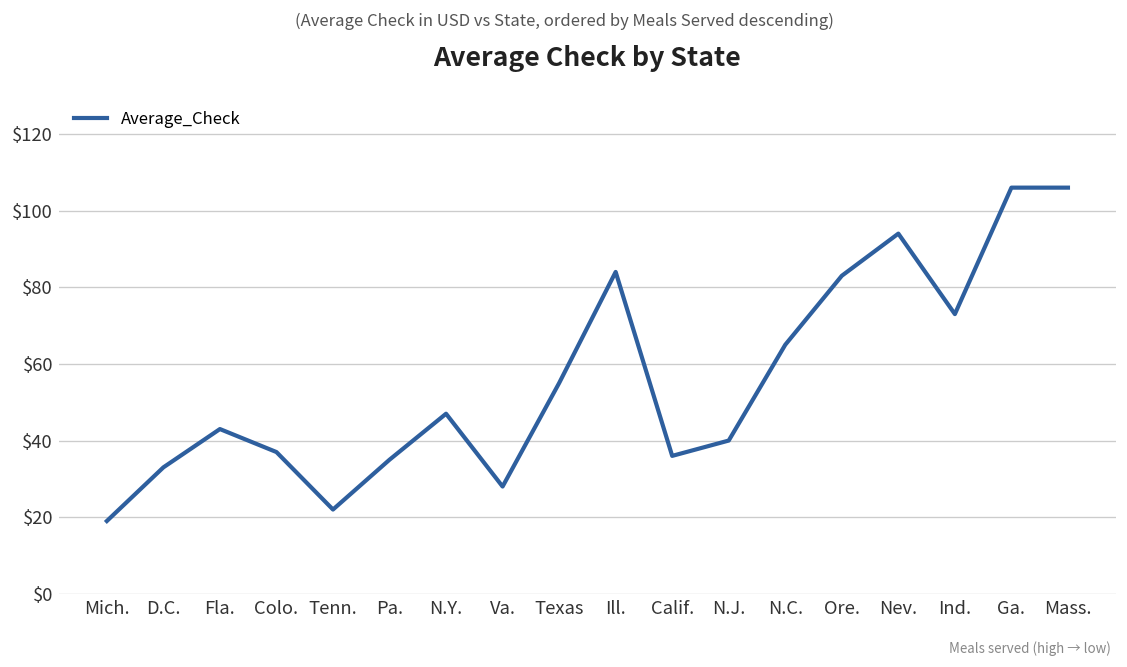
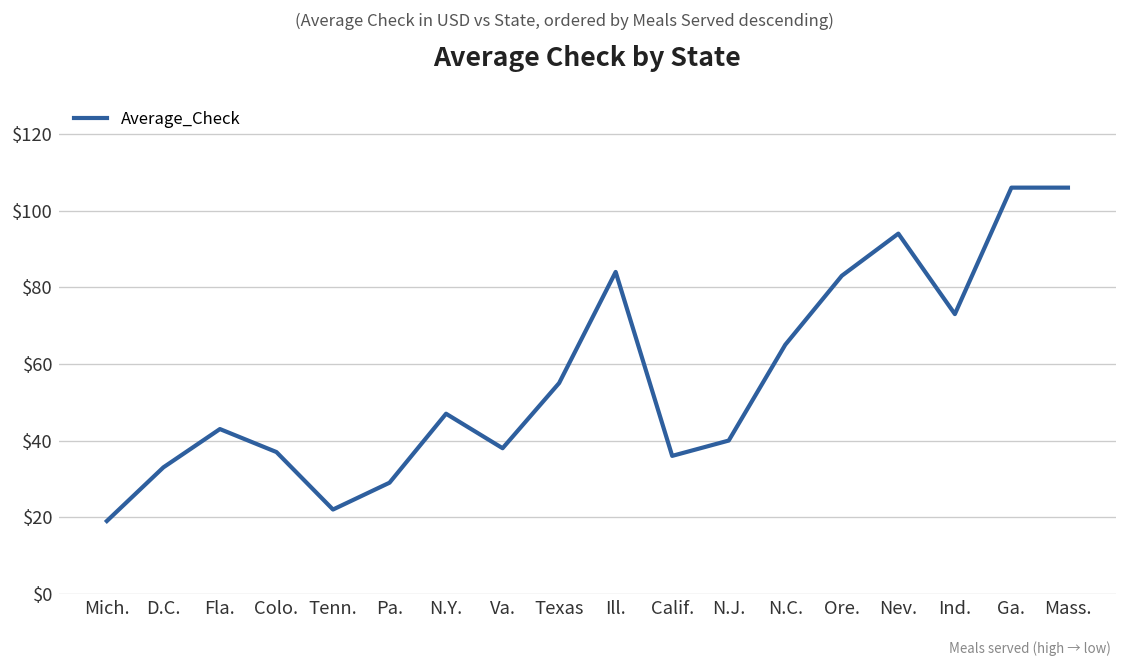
  {
    "Mich.": "$19",
    "D.C.": "$33",
    "Fla.": "$43",
    "Colo.": "$37",
    "Tenn.": "$22",
-   "Pa.": "$35",
+   "Pa.": "$29",
    "N.Y.": "$47",
-   "Va.": "$28",
+   "Va.": "$38",
    "Texas": "$55",
    "Ill.": "$84",
    "Calif.": "$36",
    "N.J.": "$40",
    "N.C.": "$65",
    "Ore.": "$83",
    "Nev.": "$94",
    "Ind.": "$73",
    "Ga.": "$106",
    "Mass.": "$106"
  }
